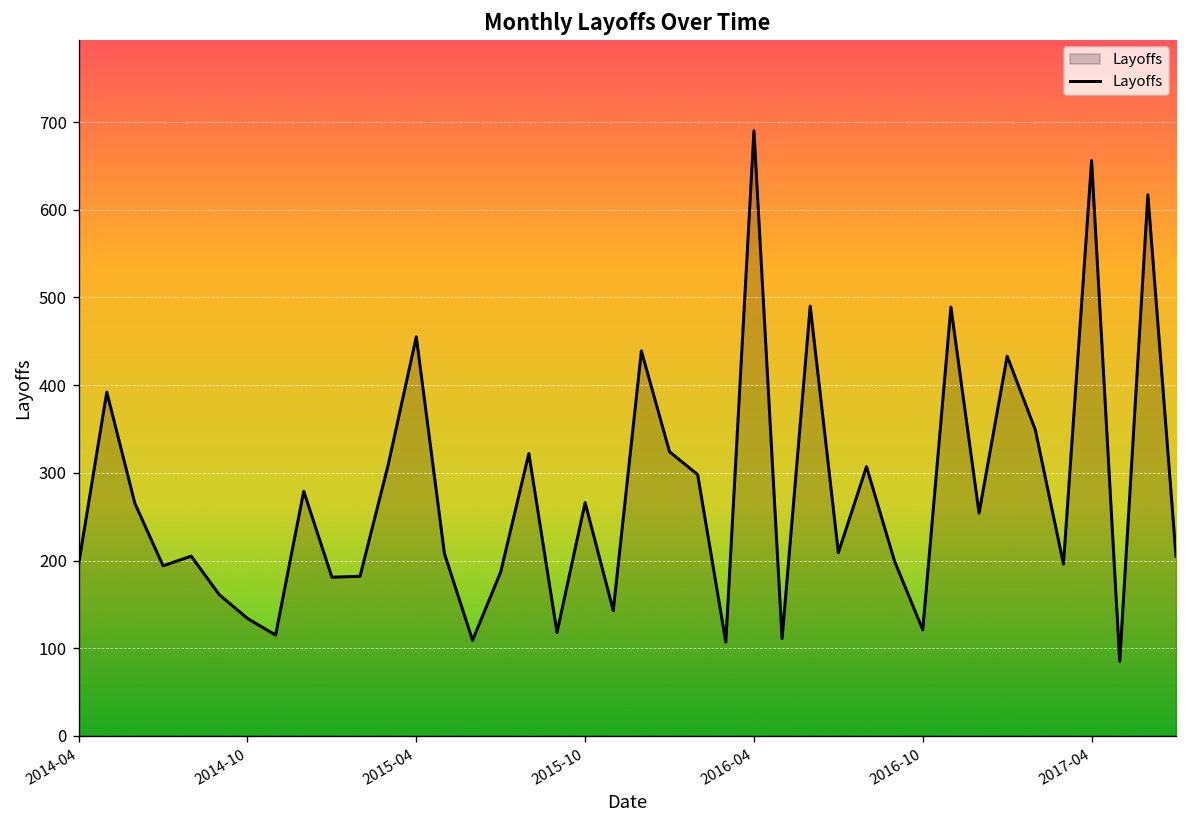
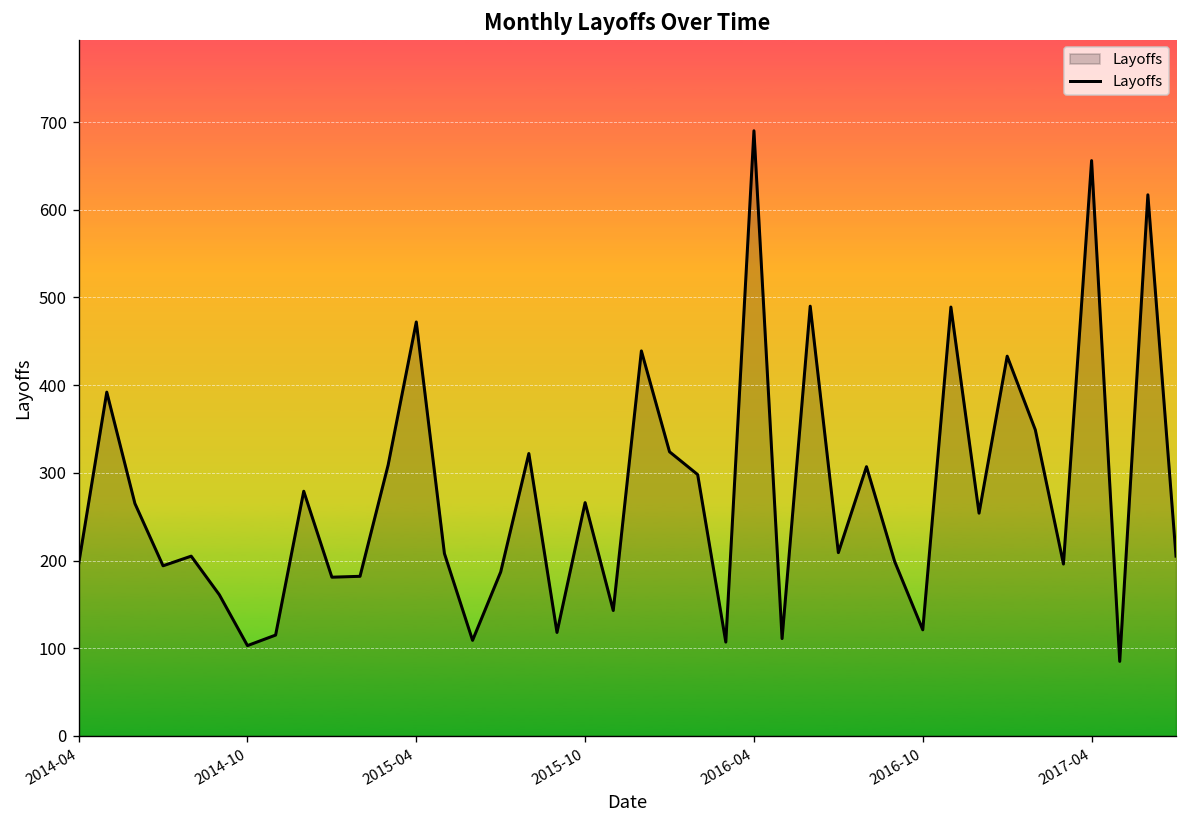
  {
    "2014-04": 200,
-   "2014-10": 130,
-   "2015-04": 460,
+   "2014-10": 100,
+   "2015-04": 470,
    "2015-10": 270,
    "2016-04": 690,
    "2016-10": 120,
    "2017-04": 660
  }
